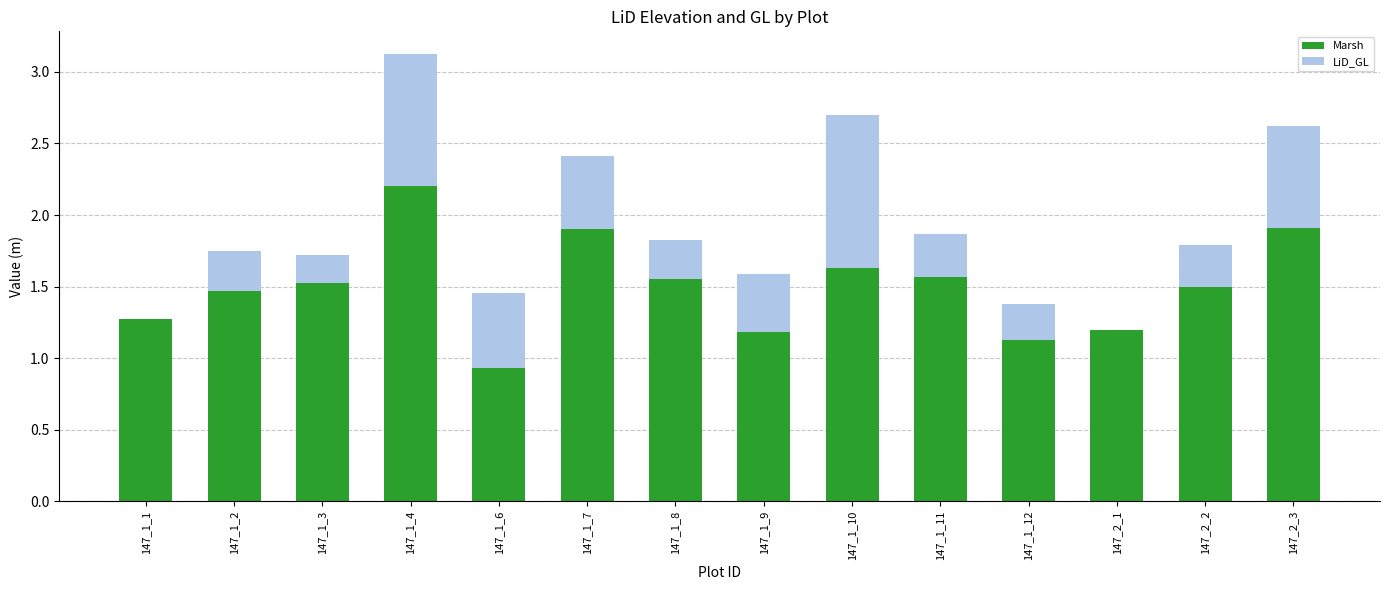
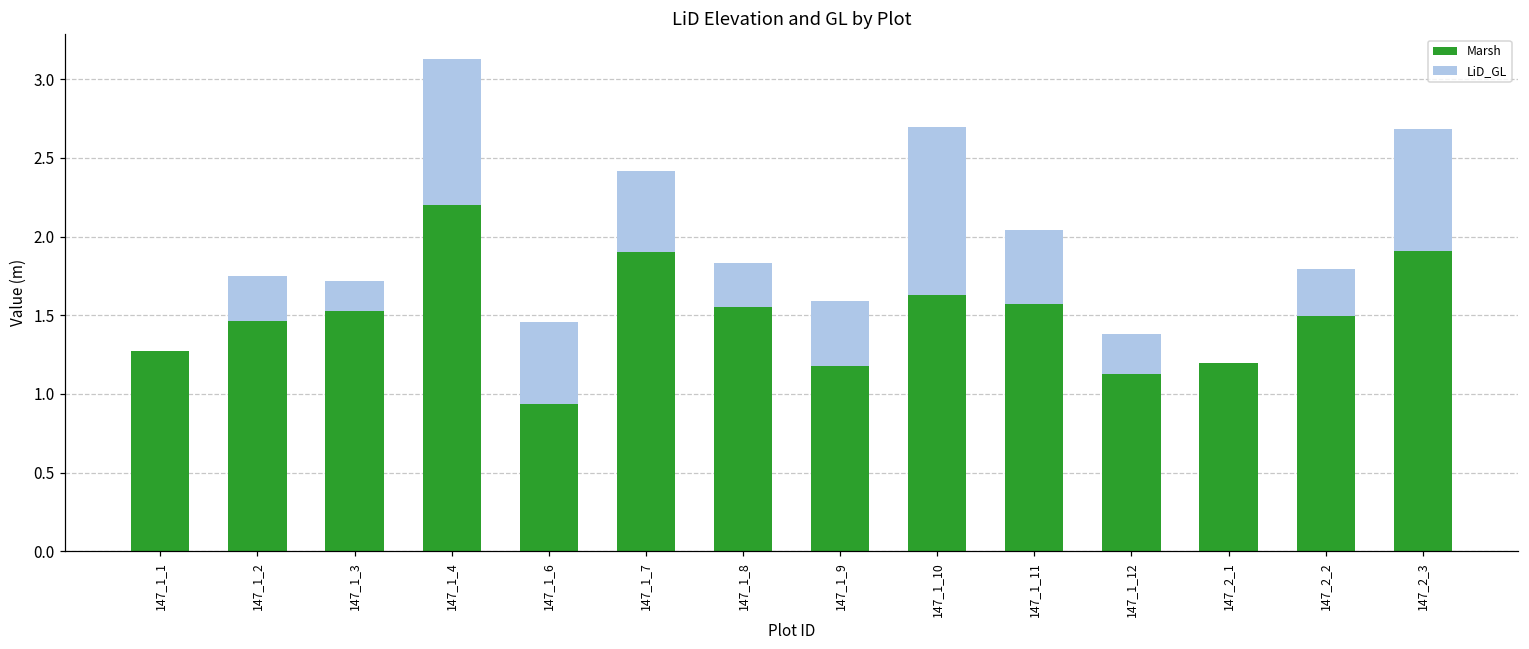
  {
    "Marsh": {
      "147_1_1": 1.27,
      "147_1_2": 1.47,
      "147_1_3": 1.53,
      "147_1_4": 2.20,
      "147_1_6": 0.93,
      "147_1_7": 1.90,
      "147_1_8": 1.55,
      "147_1_9": 1.18,
      "147_1_10": 1.63,
      "147_1_11": 1.57,
      "147_1_12": 1.13,
      "147_2_1": 1.19,
      "147_2_2": 1.49,
      "147_2_3": 1.91
    },
    "LiD_GL": {
      "147_1_1": 0.00,
      "147_1_2": 0.28,
      "147_1_3": 0.19,
      "147_1_4": 0.93,
      "147_1_6": 0.52,
      "147_1_7": 0.52,
      "147_1_8": 0.28,
      "147_1_9": 0.41,
      "147_1_10": 1.07,
-     "147_1_11": 0.30,
+     "147_1_11": 0.47,
      "147_1_12": 0.26,
      "147_2_1": 0.00,
      "147_2_2": 0.30,
-     "147_2_3": 0.71
+     "147_2_3": 0.77
    }
  }
